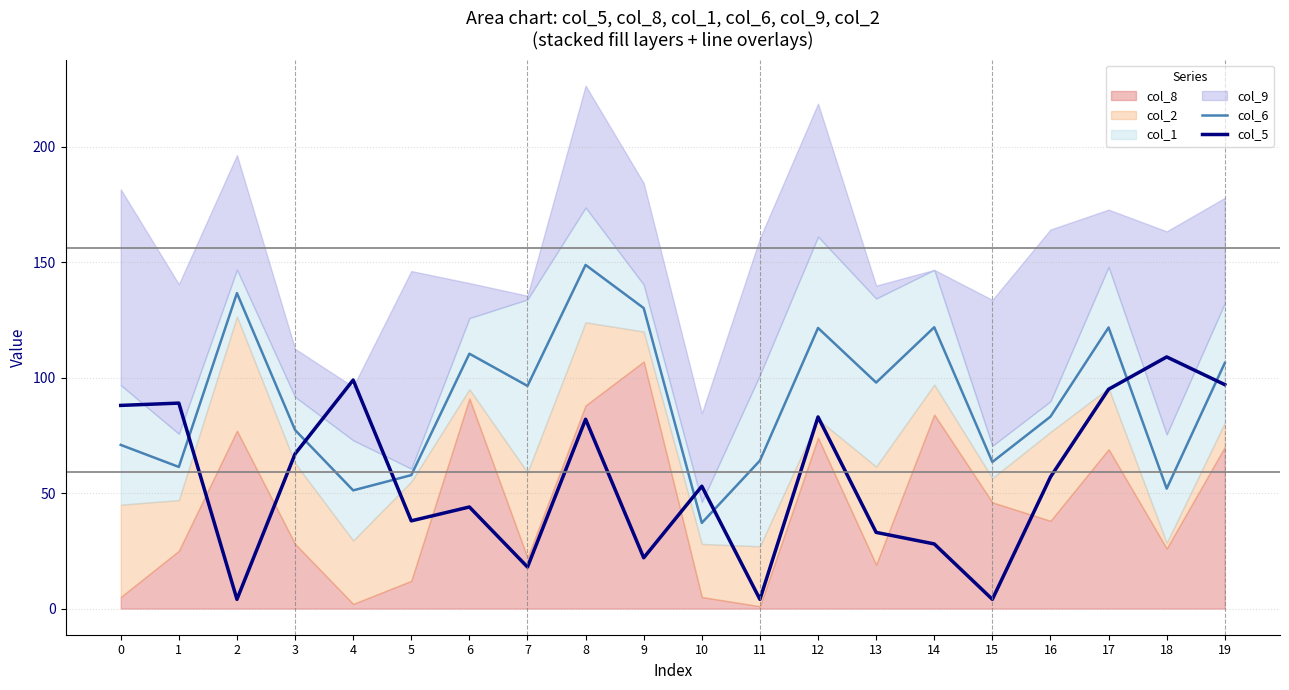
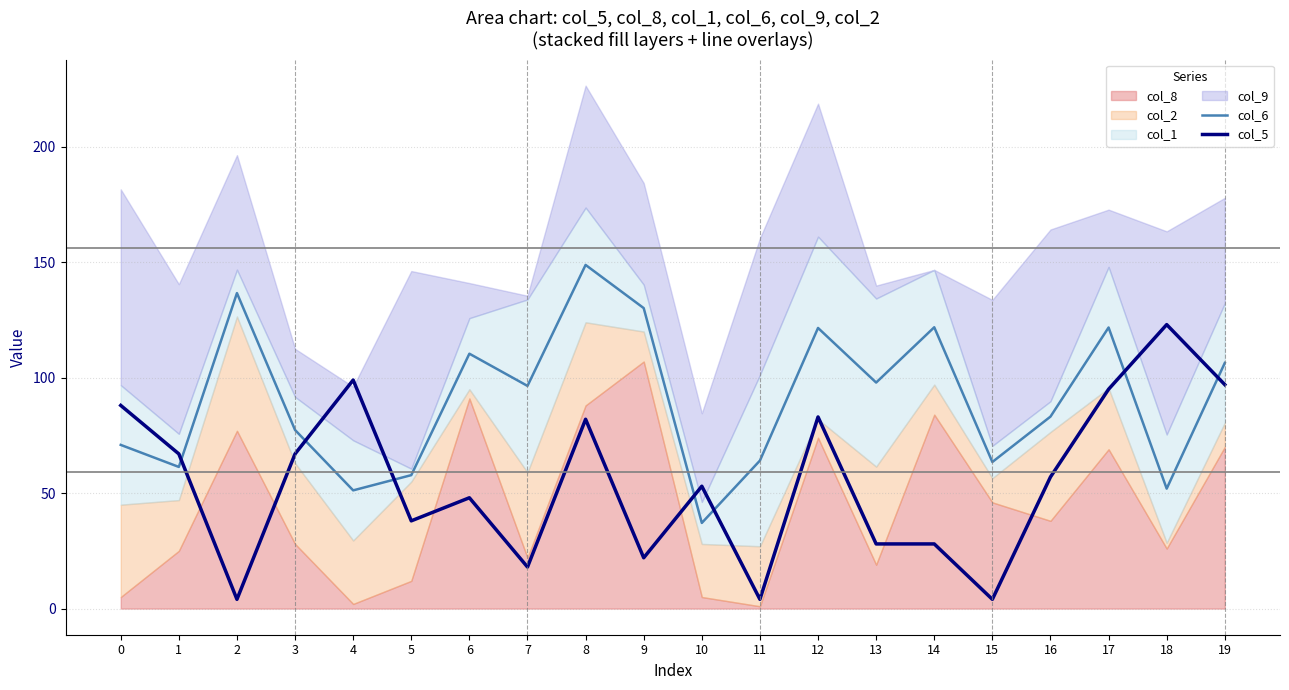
  {
    "col_6": {
      "0": 71,
      "1": 61,
      "2": 137,
      "3": 77,
      "4": 51,
      "5": 58,
      "6": 110,
      "7": 96,
      "8": 149,
      "9": 130,
      "10": 37,
      "11": 64,
      "12": 122,
      "13": 98,
      "14": 122,
      "15": 64,
      "16": 83,
      "17": 122,
      "18": 52,
      "19": 106
    },
    "col_5": {
      "0": 88,
-     "1": 89,
+     "1": 67,
      "2": 4,
      "3": 67,
      "4": 99,
      "5": 38,
-     "6": 44,
+     "6": 48,
      "7": 18,
      "8": 82,
      "9": 22,
      "10": 53,
      "11": 4,
-     "13": 33,
+     "13": 28,
      "14": 28,
      "15": 4,
      "16": 57,
-     "18": 109,
+     "18": 123,
      "19": 97
    }
  }
